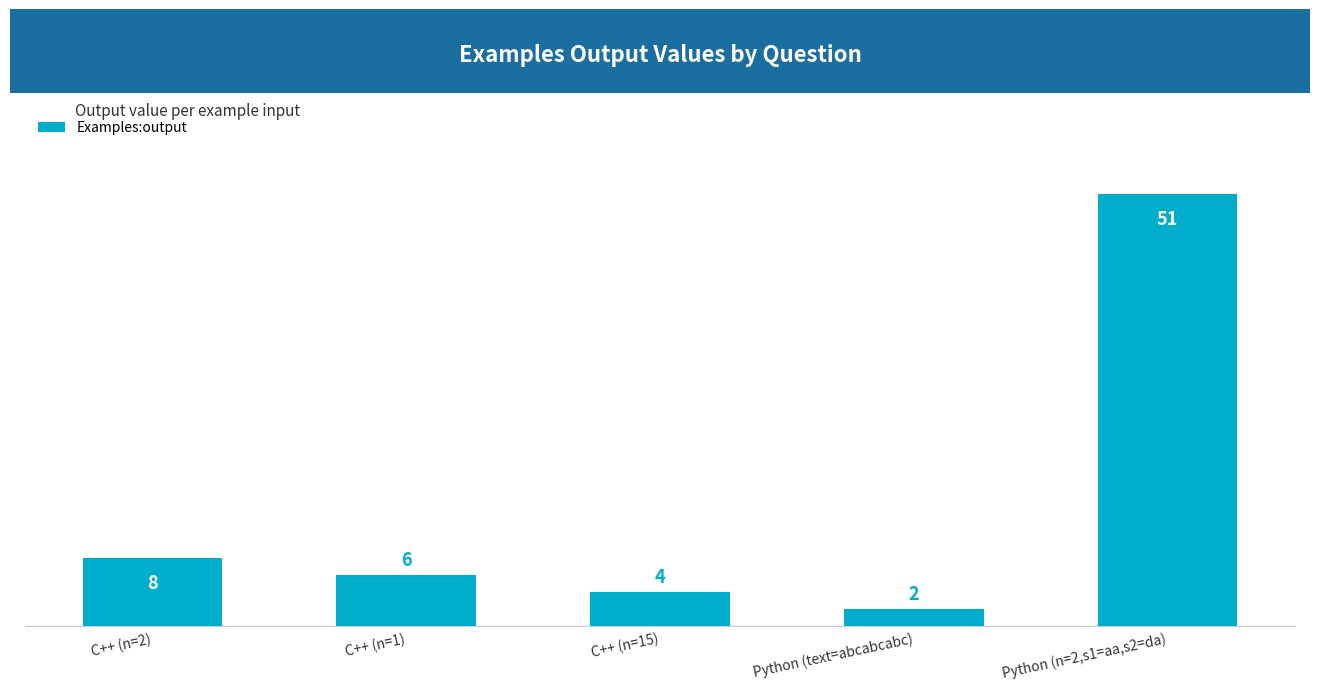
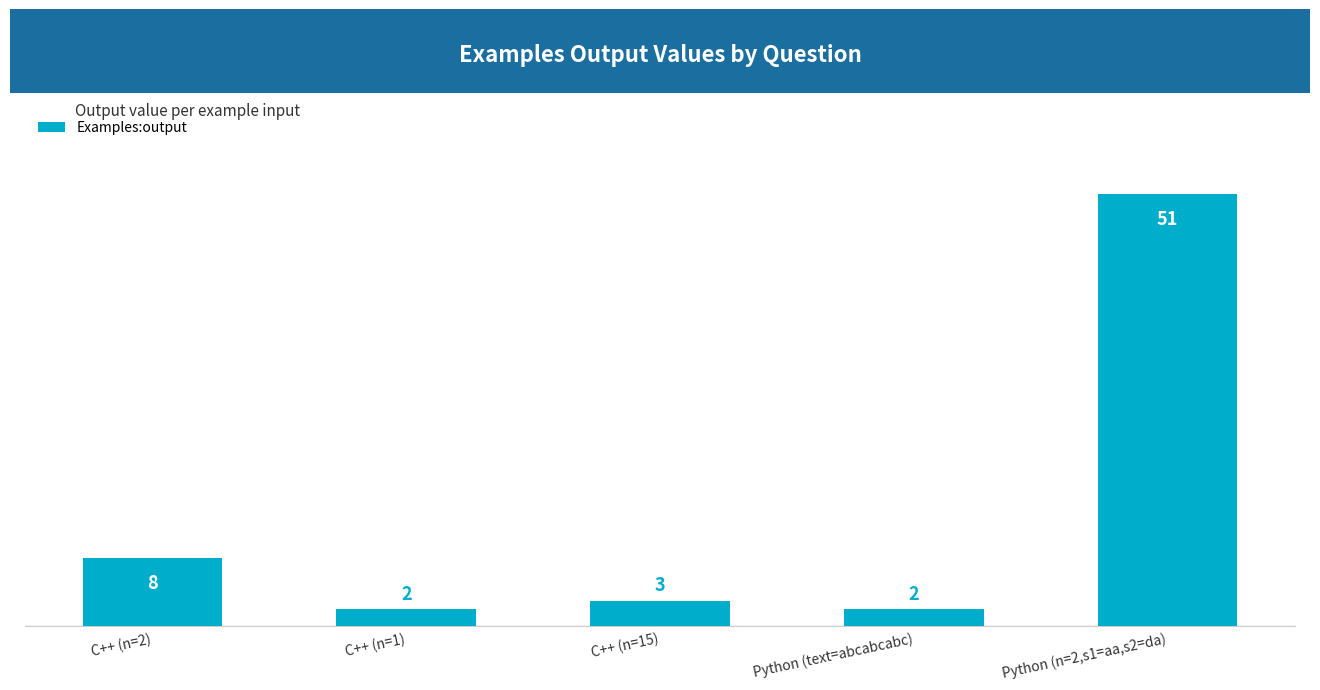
  {
    "C++ (n=2)": 8,
-   "C++ (n=1)": 6,
-   "C++ (n=15)": 4,
+   "C++ (n=1)": 2,
+   "C++ (n=15)": 3,
    "Python (text=abcabcabc)": 2,
    "Python (n=2,s1=aa,s2=da)": 51
  }
